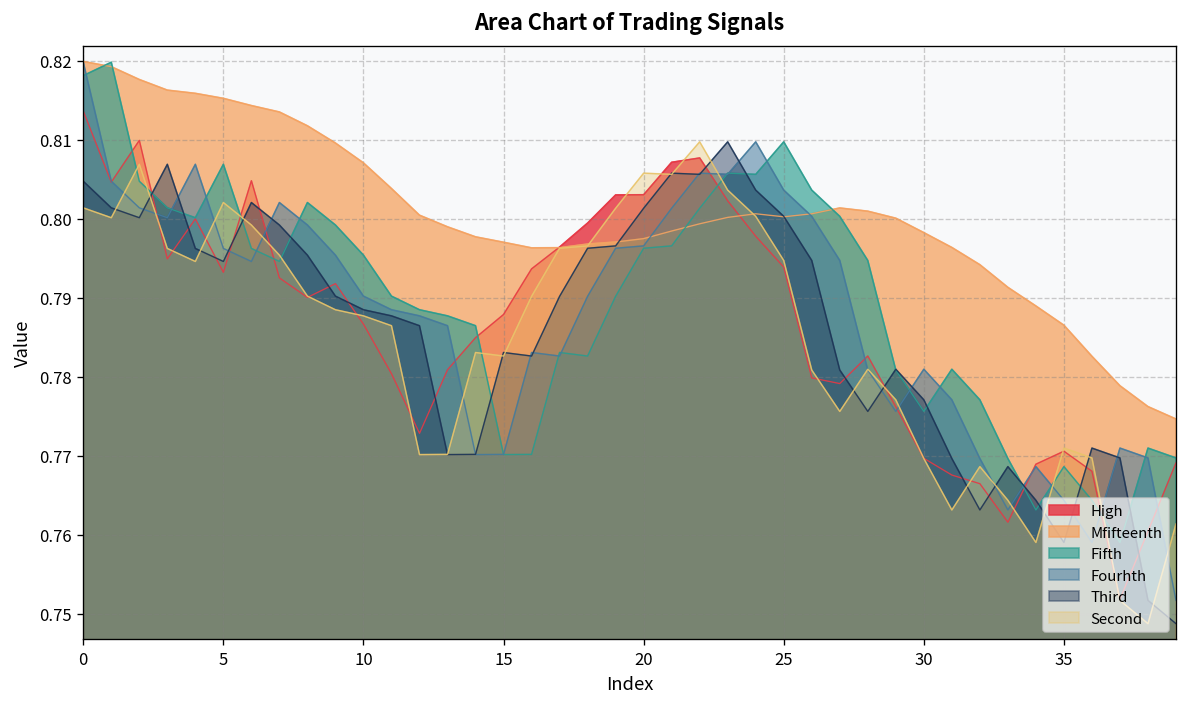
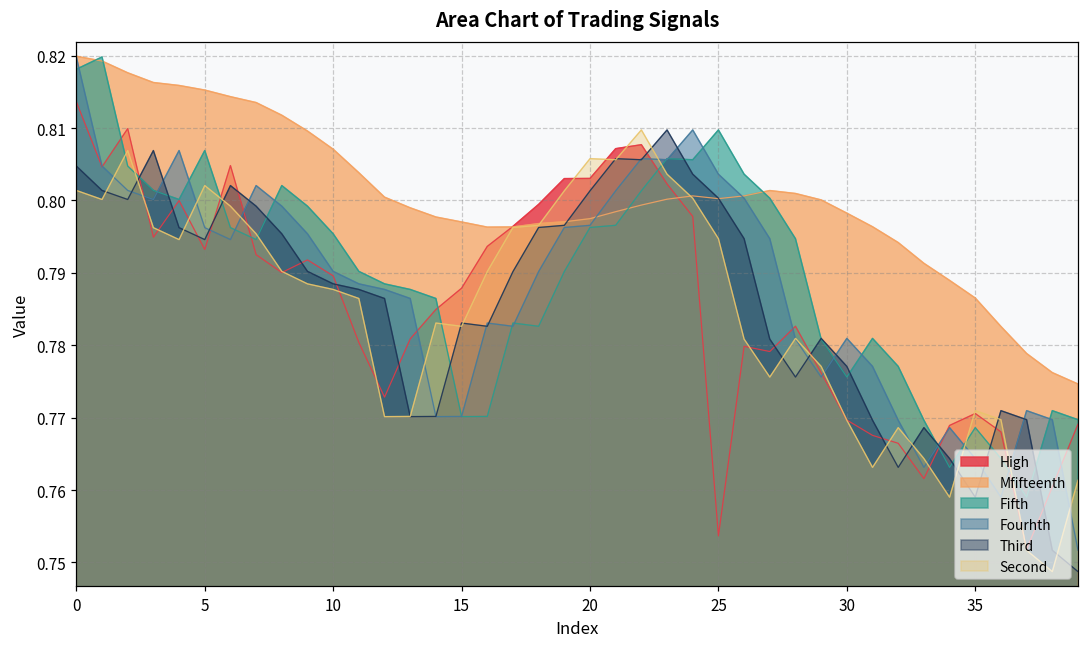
  {
    "High": {
      "0": 0.814,
      "5": 0.793,
-     "10": 0.787,
+     "10": 0.790,
      "15": 0.788,
      "20": 0.803,
-     "25": 0.794,
+     "25": 0.754,
      "35": 0.771
    }
  }
